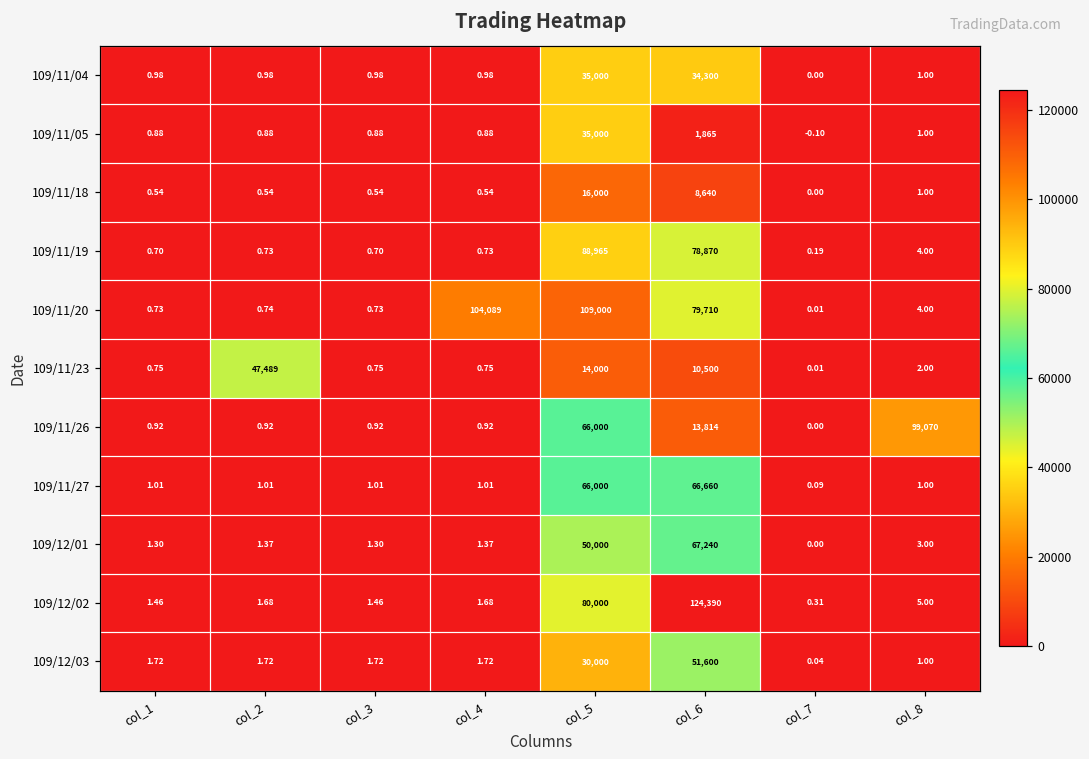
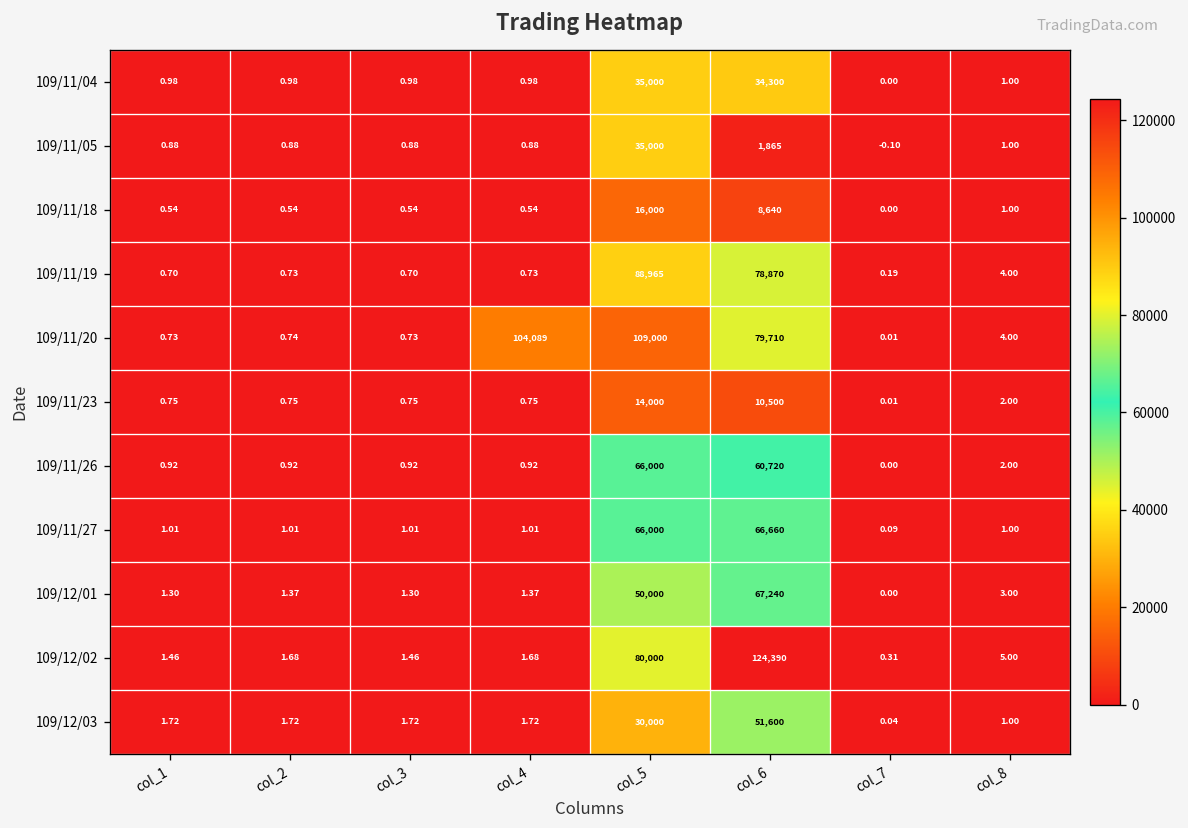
  {
    "109/11/04": {
      "col_1": "0.98",
      "col_2": "0.98",
      "col_3": "0.98",
      "col_4": "0.98",
      "col_5": "35,000",
      "col_6": "34,300",
      "col_7": "0.00",
      "col_8": "1.00"
    },
    "109/11/05": {
      "col_1": "0.88",
      "col_2": "0.88",
      "col_3": "0.88",
      "col_4": "0.88",
      "col_5": "35,000",
      "col_6": "1,865",
      "col_7": "-0.10",
      "col_8": "1.00"
    },
    "109/11/18": {
      "col_1": "0.54",
      "col_2": "0.54",
      "col_3": "0.54",
      "col_4": "0.54",
      "col_5": "16,000",
      "col_6": "8,640",
      "col_7": "0.00",
      "col_8": "1.00"
    },
    "109/11/19": {
      "col_1": "0.70",
      "col_2": "0.73",
      "col_3": "0.70",
      "col_4": "0.73",
      "col_5": "88,965",
      "col_6": "78,870",
      "col_7": "0.19",
      "col_8": "4.00"
    },
    "109/11/20": {
      "col_1": "0.73",
      "col_2": "0.74",
      "col_3": "0.73",
      "col_4": "104,089",
      "col_5": "109,000",
      "col_6": "79,710",
      "col_7": "0.01",
      "col_8": "4.00"
    },
    "109/11/23": {
      "col_1": "0.75",
-     "col_2": "47,489",
+     "col_2": "0.75",
      "col_3": "0.75",
      "col_4": "0.75",
      "col_5": "14,000",
      "col_6": "10,500",
      "col_7": "0.01",
      "col_8": "2.00"
    },
    "109/11/26": {
      "col_1": "0.92",
      "col_2": "0.92",
      "col_3": "0.92",
      "col_4": "0.92",
      "col_5": "66,000",
-     "col_6": "13,814",
+     "col_6": "60,720",
      "col_7": "0.00",
-     "col_8": "99,070"
+     "col_8": "2.00"
    },
    "109/11/27": {
      "col_1": "1.01",
      "col_2": "1.01",
      "col_3": "1.01",
      "col_4": "1.01",
      "col_5": "66,000",
      "col_6": "66,660",
      "col_7": "0.09",
      "col_8": "1.00"
    },
    "109/12/01": {
      "col_1": "1.30",
      "col_2": "1.37",
      "col_3": "1.30",
      "col_4": "1.37",
      "col_5": "50,000",
      "col_6": "67,240",
      "col_7": "0.00",
      "col_8": "3.00"
    },
    "109/12/02": {
      "col_1": "1.46",
      "col_2": "1.68",
      "col_3": "1.46",
      "col_4": "1.68",
      "col_5": "80,000",
      "col_6": "124,390",
      "col_7": "0.31",
      "col_8": "5.00"
    },
    "109/12/03": {
      "col_1": "1.72",
      "col_2": "1.72",
      "col_3": "1.72",
      "col_4": "1.72",
      "col_5": "30,000",
      "col_6": "51,600",
      "col_7": "0.04",
      "col_8": "1.00"
    }
  }
